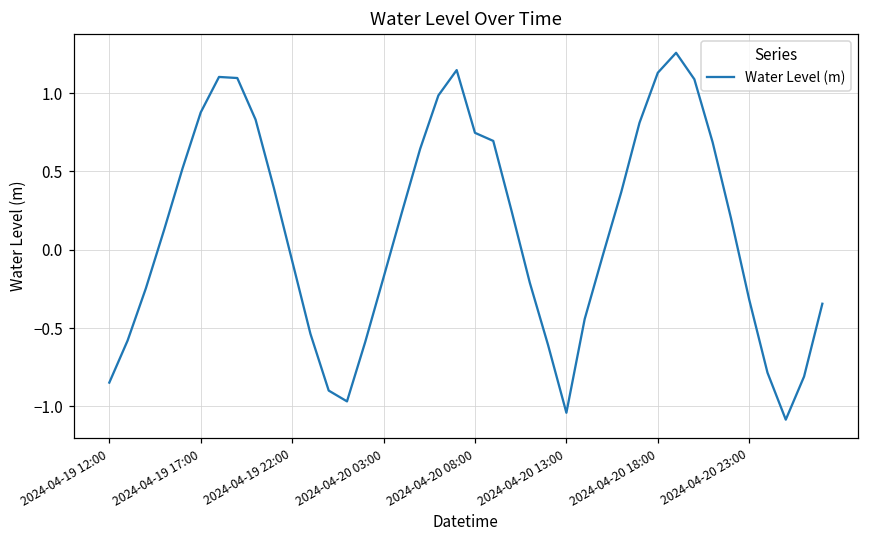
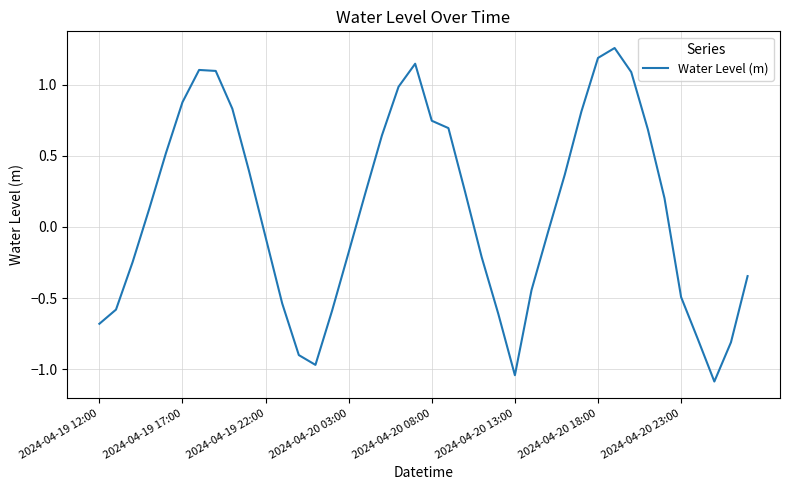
  {
-   "2024-04-19 12:00": -0.85,
+   "2024-04-19 12:00": -0.68,
    "2024-04-19 17:00": 0.88,
    "2024-04-19 22:00": -0.07,
    "2024-04-20 03:00": -0.18,
    "2024-04-20 08:00": 0.75,
    "2024-04-20 13:00": -1.04,
-   "2024-04-20 18:00": 1.13,
-   "2024-04-20 23:00": -0.32
+   "2024-04-20 18:00": 1.19,
+   "2024-04-20 23:00": -0.49
  }
